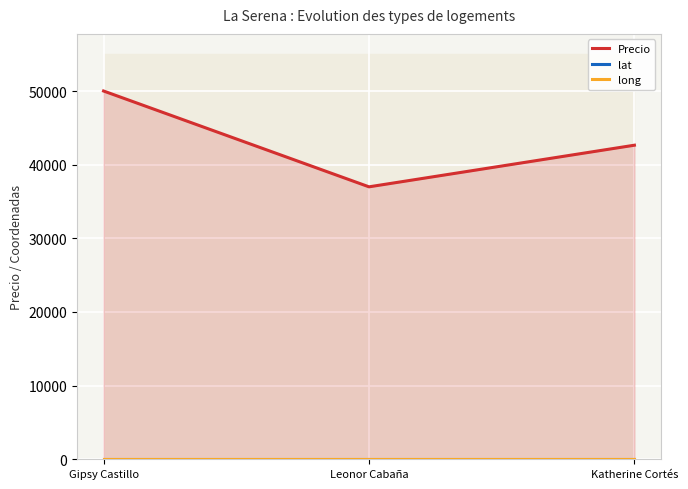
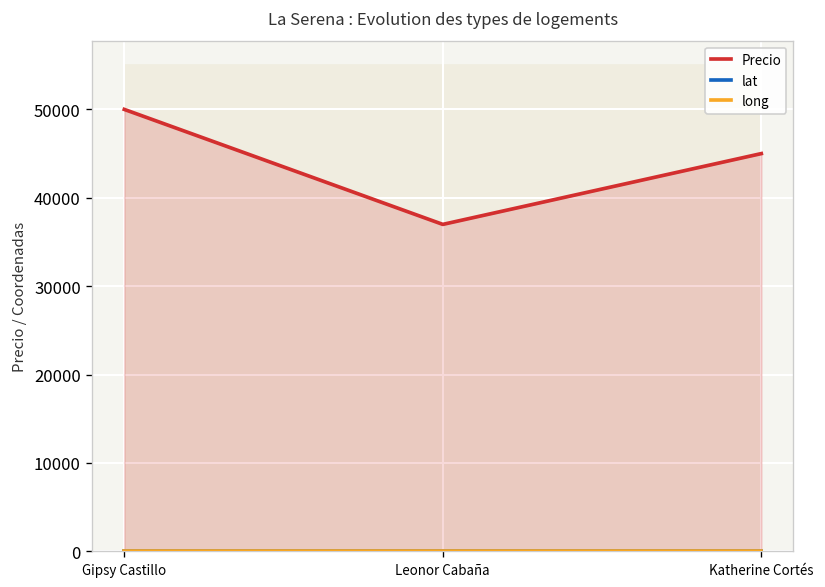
  {
    "Precio": {
      "Gipsy Castillo": 50000,
      "Leonor Cabaña": 37000,
-     "Katherine Cortés": 43000
+     "Katherine Cortés": 45000
    },
    "long": {
      "Gipsy Castillo": 0,
      "Leonor Cabaña": 0,
      "Katherine Cortés": 0
    }
  }
